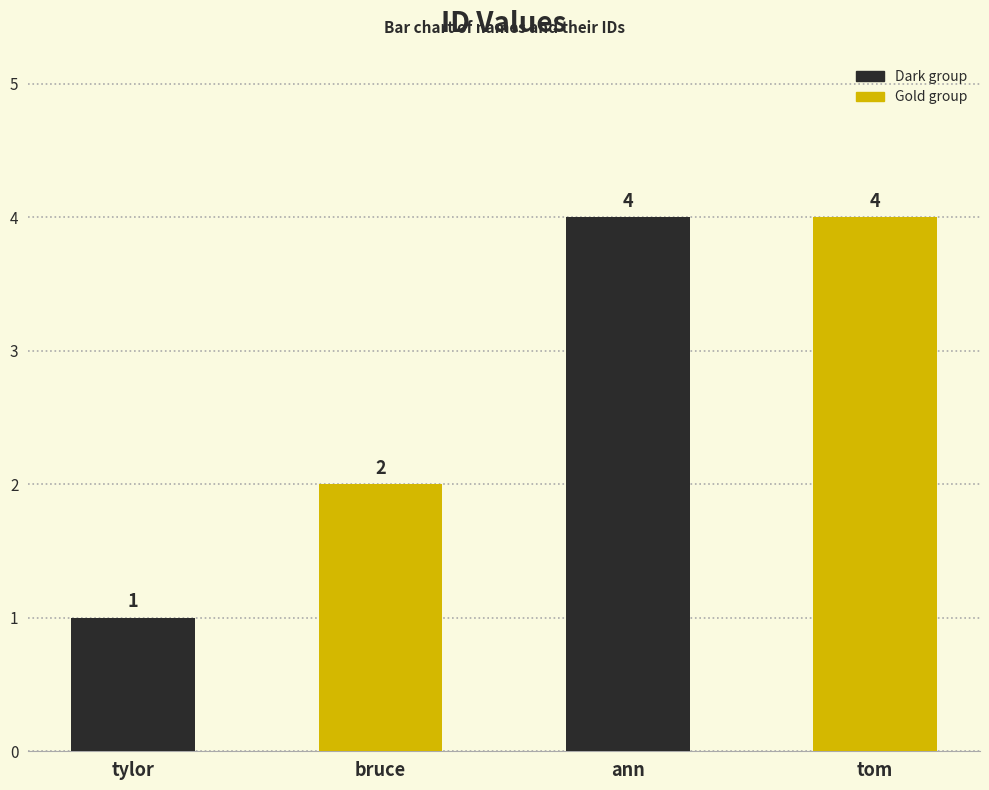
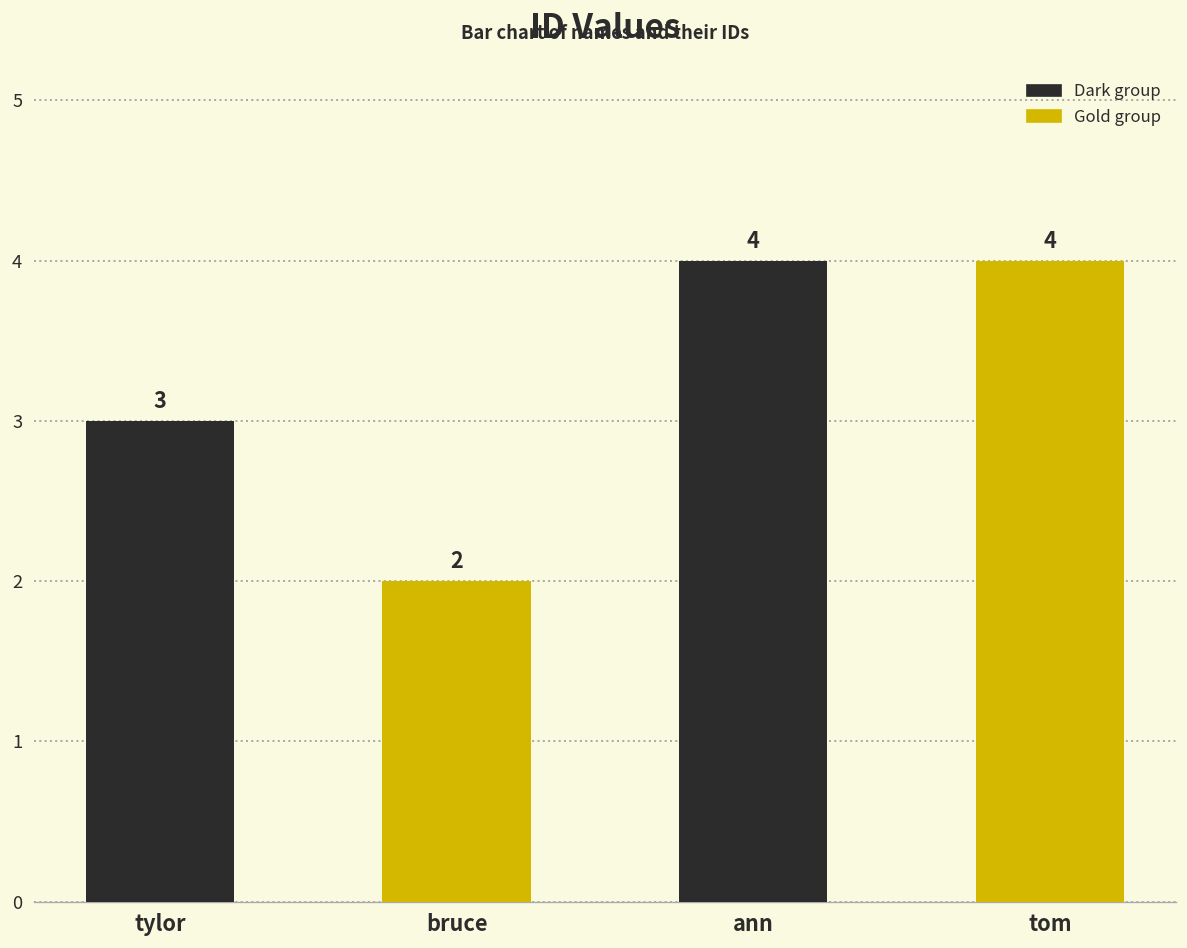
  {
-   "tylor": 1,
+   "tylor": 3,
    "bruce": 2,
    "ann": 4,
    "tom": 4
  }
